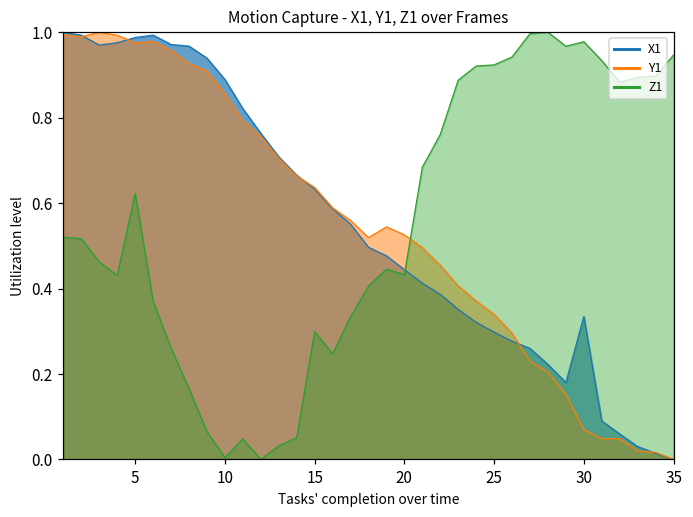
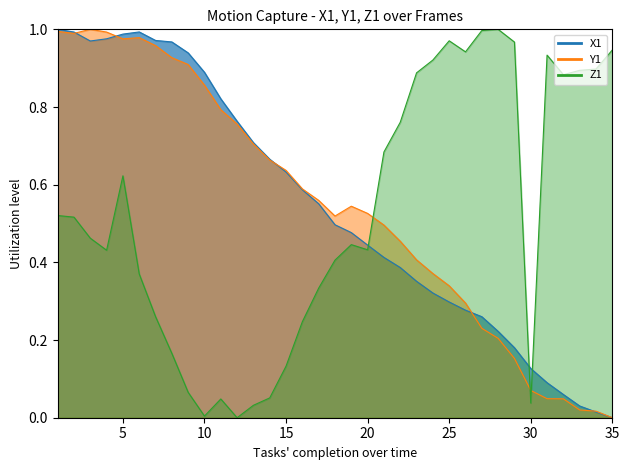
  {
    "X1": {
      "5": 0.99,
      "10": 0.89,
      "20": 0.44,
      "25": 0.30,
-     "30": 0.33
+     "30": 0.13
    },
    "Y1": {
      "5": 0.98,
      "10": 0.86,
      "20": 0.53,
      "25": 0.34,
      "30": 0.07
    },
    "Z1": {
      "5": 0.62,
      "10": 0.00,
-     "15": 0.30,
+     "15": 0.13,
      "20": 0.43,
-     "25": 0.92,
-     "30": 0.98,
+     "25": 0.97,
+     "30": 0.04,
      "35": 0.95
    }
  }
